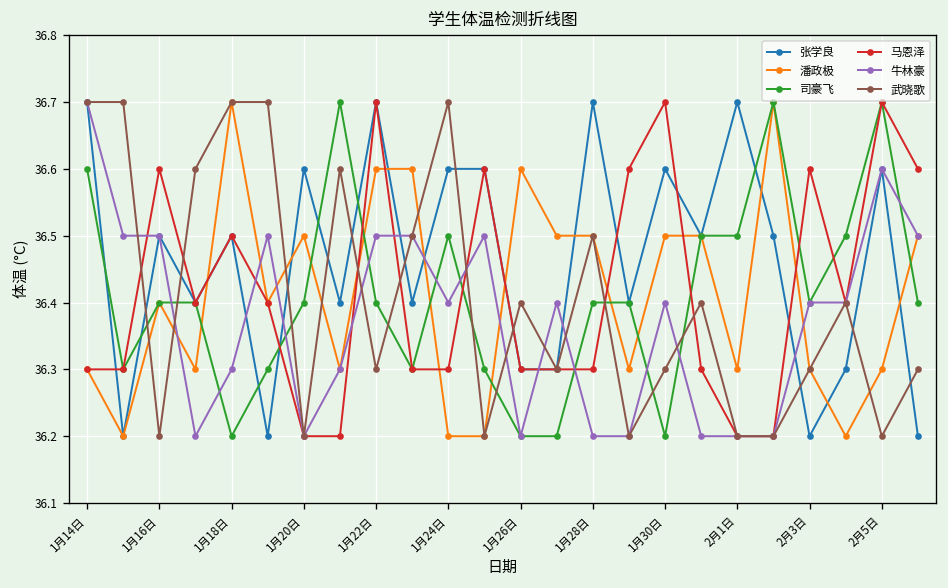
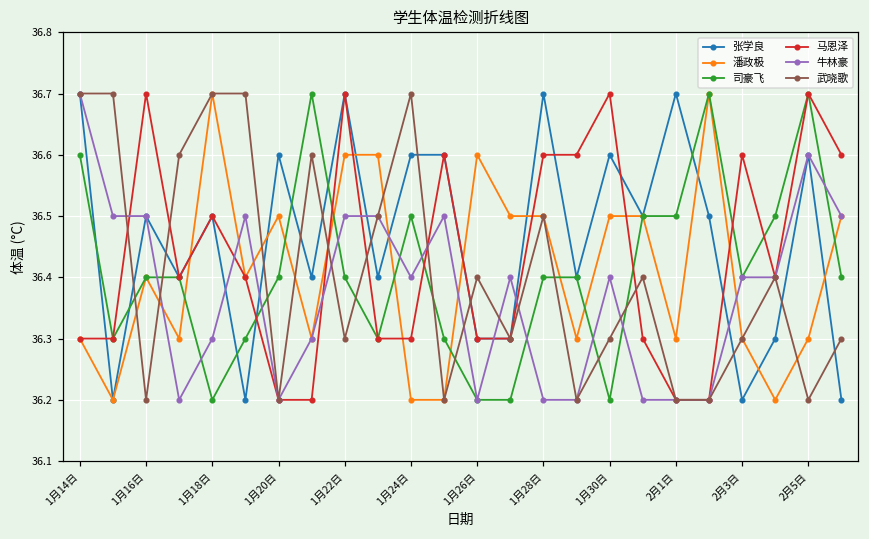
  {
    "张学良": {
      "1月20日": 36.6,
      "1月24日": 36.6,
      "1月28日": 36.7,
      "1月30日": 36.6,
      "2月1日": 36.7,
      "2月3日": 36.2
    },
    "潘政极": {
      "1月20日": 36.5,
      "1月22日": 36.6,
      "1月24日": 36.2,
      "1月26日": 36.6,
      "1月30日": 36.5,
      "2月1日": 36.3,
      "2月5日": 36.3
    },
    "司豪飞": {
      "1月14日": 36.6,
      "1月18日": 36.2,
      "1月20日": 36.4,
      "1月22日": 36.4,
      "1月24日": 36.5,
      "1月28日": 36.4,
      "1月30日": 36.2,
      "2月1日": 36.5
    },
    "马恩泽": {
-     "1月16日": 36.6,
+     "1月16日": 36.7,
      "1月24日": 36.3,
-     "1月28日": 36.3,
+     "1月28日": 36.6,
      "1月30日": 36.7,
      "2月3日": 36.6
    },
    "牛林豪": {
      "1月18日": 36.3,
      "1月22日": 36.5,
      "1月24日": 36.4,
      "1月28日": 36.2,
      "1月30日": 36.4
    },
    "武晓歌": {
      "1月16日": 36.2,
      "1月22日": 36.3,
      "1月24日": 36.7,
      "1月26日": 36.4,
      "1月30日": 36.3,
      "2月5日": 36.2
    }
  }
